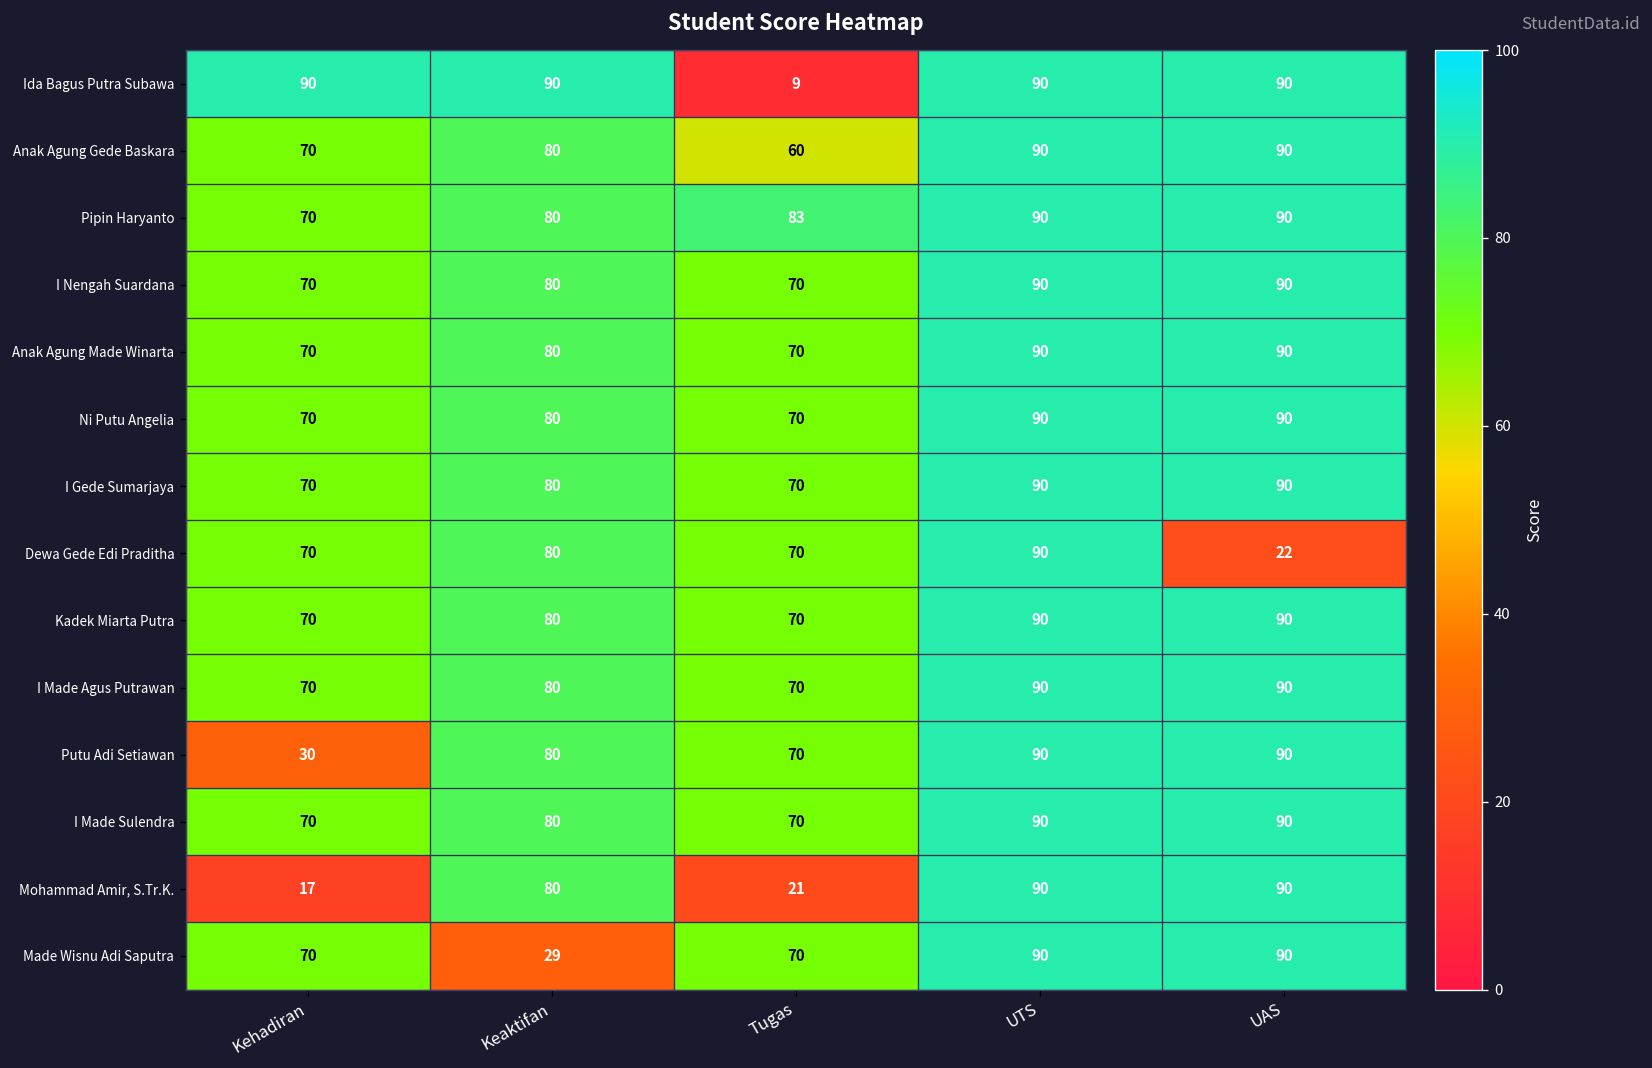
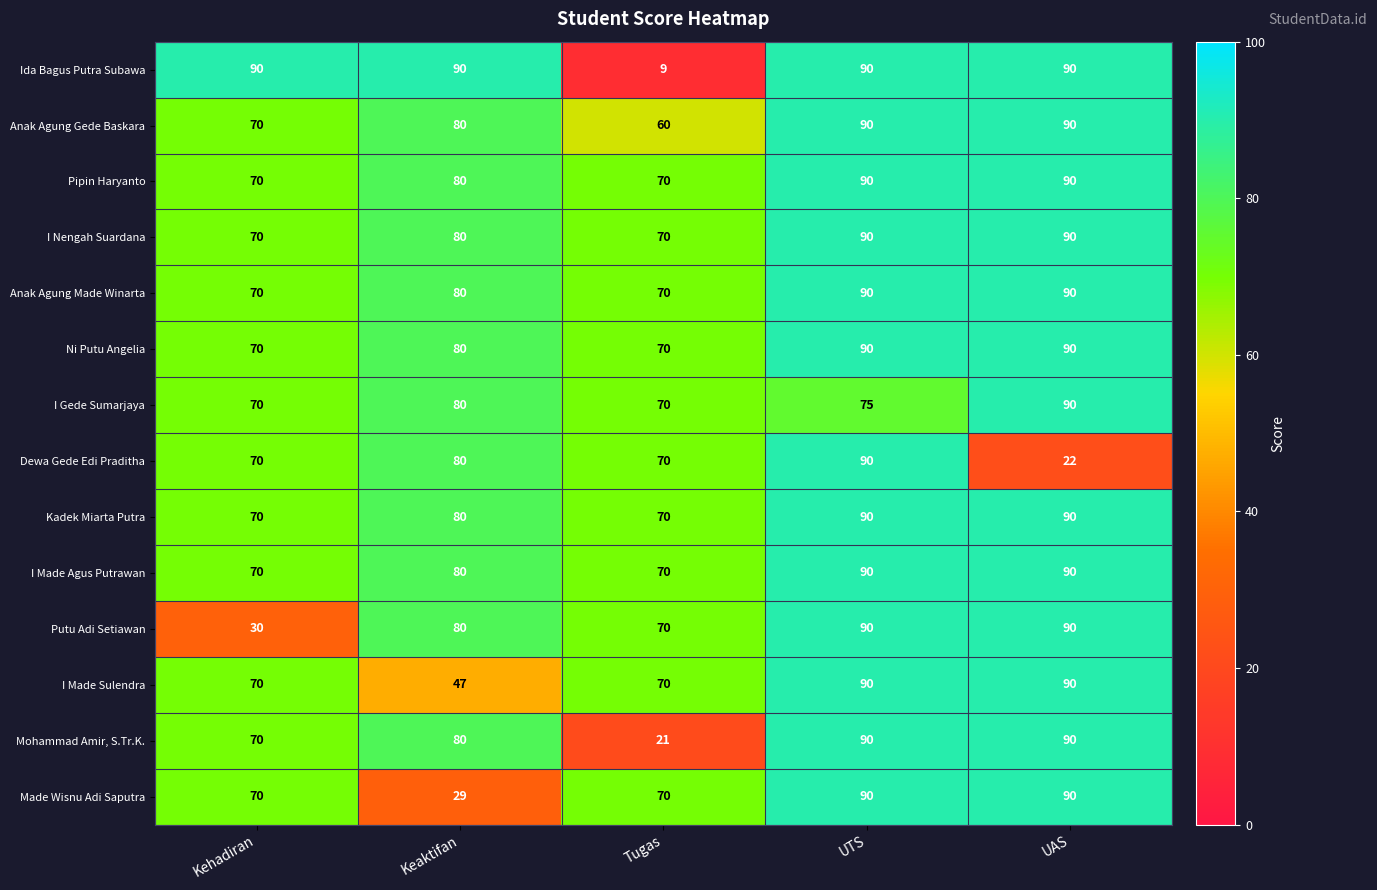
  {
    "Ida Bagus Putra Subawa": {
      "Kehadiran": 90,
      "Keaktifan": 90,
      "Tugas": 9,
      "UTS": 90,
      "UAS": 90
    },
    "Anak Agung Gede Baskara": {
      "Kehadiran": 70,
      "Keaktifan": 80,
      "Tugas": 60,
      "UTS": 90,
      "UAS": 90
    },
    "Pipin Haryanto": {
      "Kehadiran": 70,
      "Keaktifan": 80,
-     "Tugas": 83,
+     "Tugas": 70,
      "UTS": 90,
      "UAS": 90
    },
    "I Nengah Suardana": {
      "Kehadiran": 70,
      "Keaktifan": 80,
      "Tugas": 70,
      "UTS": 90,
      "UAS": 90
    },
    "Anak Agung Made Winarta": {
      "Kehadiran": 70,
      "Keaktifan": 80,
      "Tugas": 70,
      "UTS": 90,
      "UAS": 90
    },
    "Ni Putu Angelia": {
      "Kehadiran": 70,
      "Keaktifan": 80,
      "Tugas": 70,
      "UTS": 90,
      "UAS": 90
    },
    "I Gede Sumarjaya": {
      "Kehadiran": 70,
      "Keaktifan": 80,
      "Tugas": 70,
-     "UTS": 90,
+     "UTS": 75,
      "UAS": 90
    },
    "Dewa Gede Edi Praditha": {
      "Kehadiran": 70,
      "Keaktifan": 80,
      "Tugas": 70,
      "UTS": 90,
      "UAS": 22
    },
    "Kadek Miarta Putra": {
      "Kehadiran": 70,
      "Keaktifan": 80,
      "Tugas": 70,
      "UTS": 90,
      "UAS": 90
    },
    "I Made Agus Putrawan": {
      "Kehadiran": 70,
      "Keaktifan": 80,
      "Tugas": 70,
      "UTS": 90,
      "UAS": 90
    },
    "Putu Adi Setiawan": {
      "Kehadiran": 30,
      "Keaktifan": 80,
      "Tugas": 70,
      "UTS": 90,
      "UAS": 90
    },
    "I Made Sulendra": {
      "Kehadiran": 70,
-     "Keaktifan": 80,
+     "Keaktifan": 47,
      "Tugas": 70,
      "UTS": 90,
      "UAS": 90
    },
    "Mohammad Amir, S.Tr.K.": {
-     "Kehadiran": 17,
+     "Kehadiran": 70,
      "Keaktifan": 80,
      "Tugas": 21,
      "UTS": 90,
      "UAS": 90
    },
    "Made Wisnu Adi Saputra": {
      "Kehadiran": 70,
      "Keaktifan": 29,
      "Tugas": 70,
      "UTS": 90,
      "UAS": 90
    }
  }
